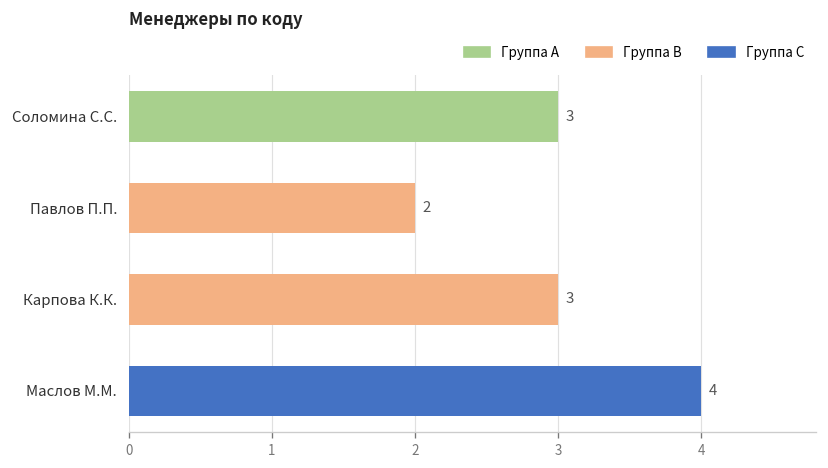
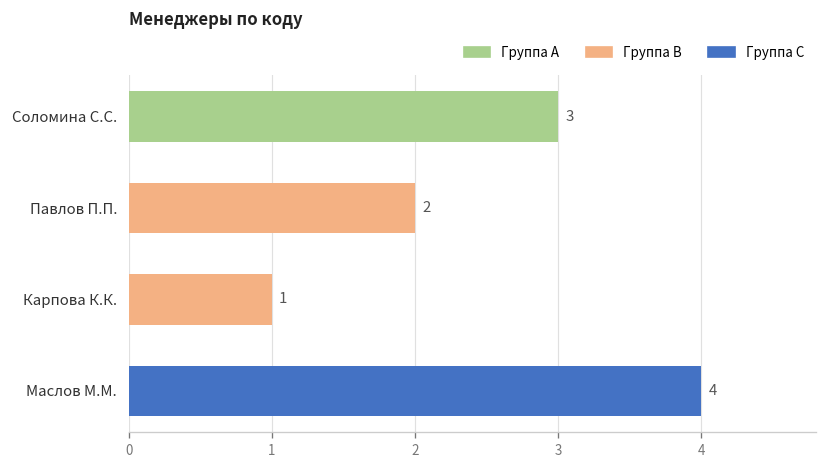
  {
    "Соломина С.С.": 3,
    "Павлов П.П.": 2,
-   "Карпова К.К.": 3,
+   "Карпова К.К.": 1,
    "Маслов М.М.": 4
  }
